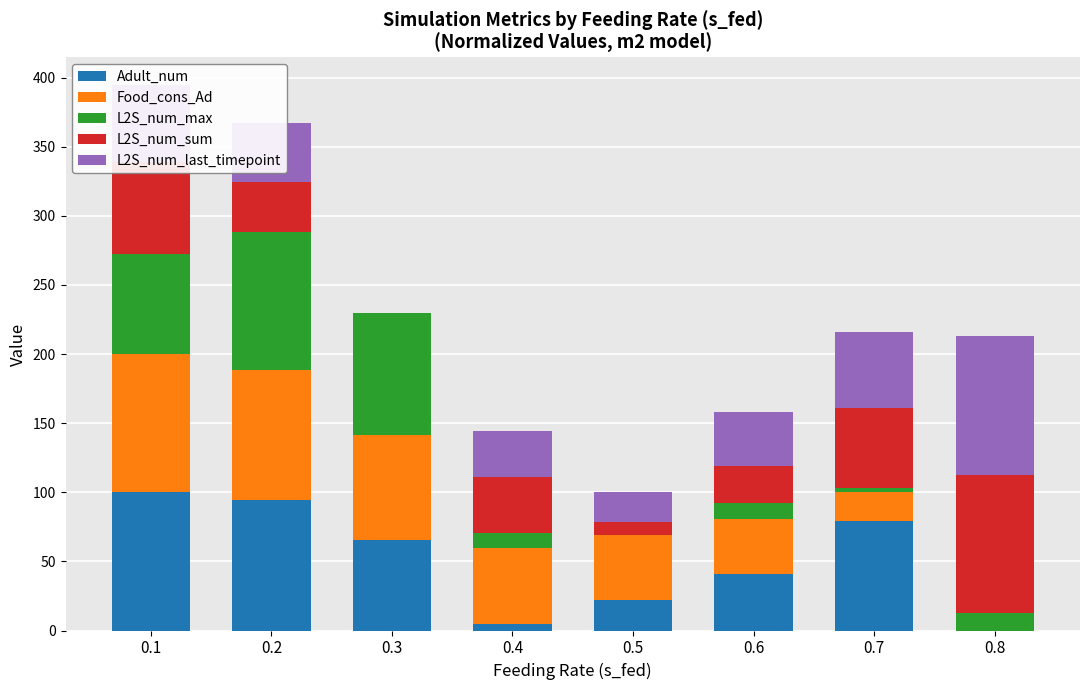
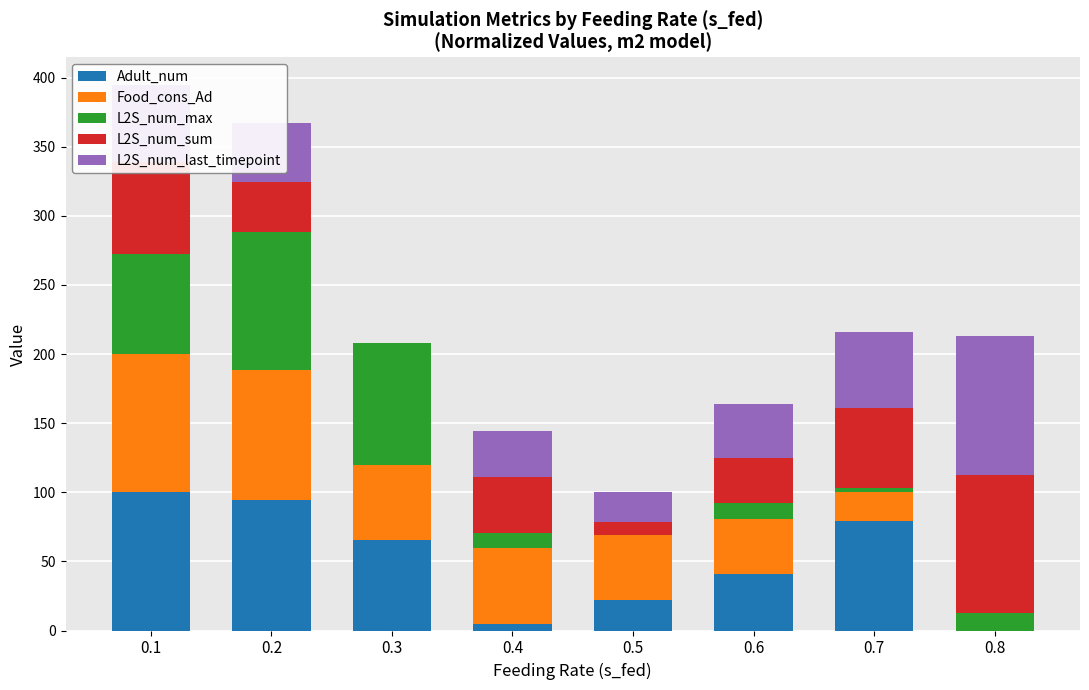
  {
    "Adult_num": {
      "0.1": 100,
      "0.2": 94,
      "0.3": 66,
      "0.4": 5,
      "0.5": 22,
      "0.6": 41,
      "0.7": 79,
      "0.8": 0
    },
    "Food_cons_Ad": {
      "0.1": 100,
      "0.2": 94,
-     "0.3": 76,
+     "0.3": 54,
      "0.4": 55,
      "0.5": 47,
      "0.6": 39,
      "0.7": 21,
      "0.8": 0
    },
    "L2S_num_max": {
      "0.1": 72,
      "0.2": 100,
      "0.3": 88,
      "0.4": 11,
      "0.5": 0,
      "0.6": 11,
      "0.7": 3,
      "0.8": 13
    },
    "L2S_num_sum": {
      "0.2": 36,
      "0.3": 0,
      "0.4": 40,
      "0.5": 10,
-     "0.6": 27,
+     "0.6": 33,
      "0.7": 57,
      "0.8": 100
    },
    "L2S_num_last_timepoint": {
      "0.3": 0,
      "0.4": 34,
      "0.5": 21,
      "0.6": 39,
      "0.7": 55,
      "0.8": 100
    }
  }
